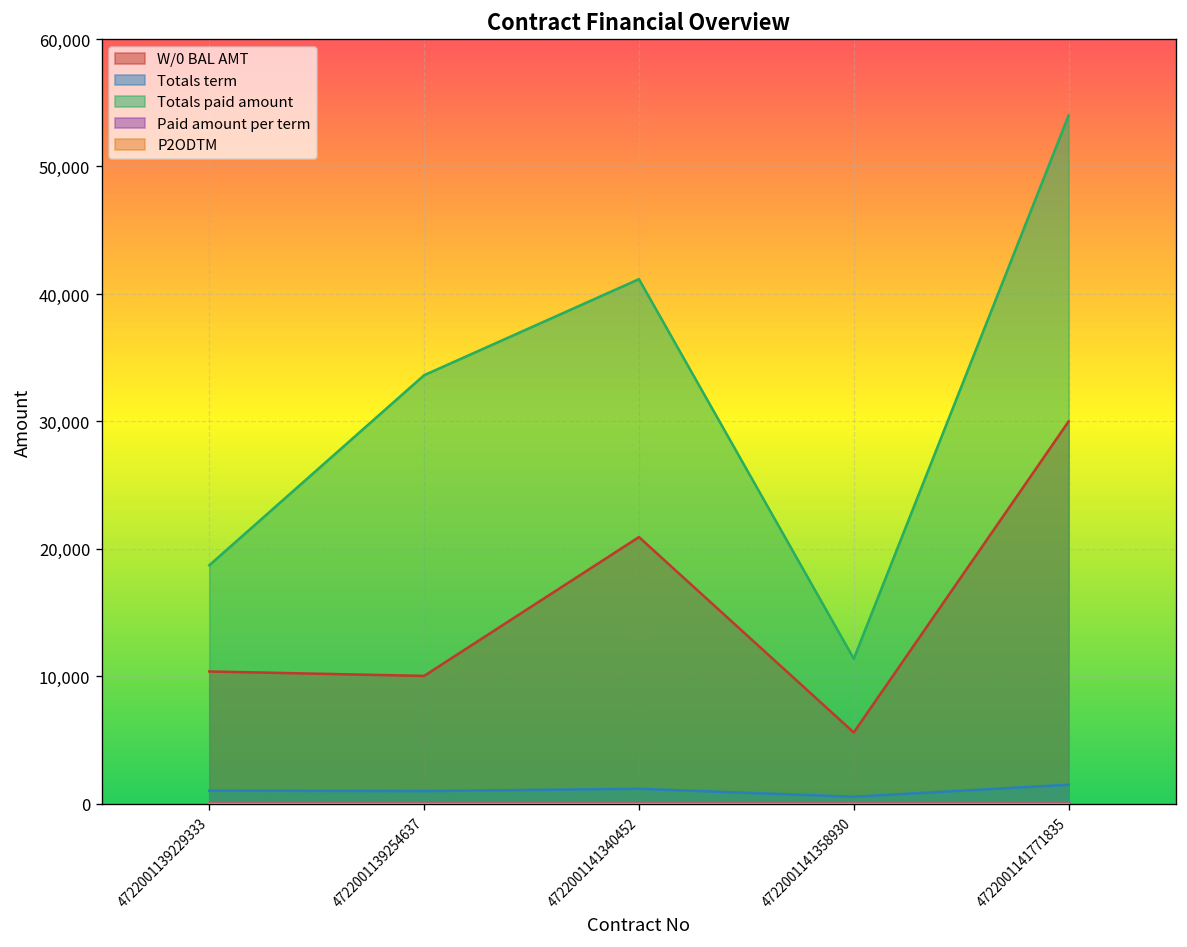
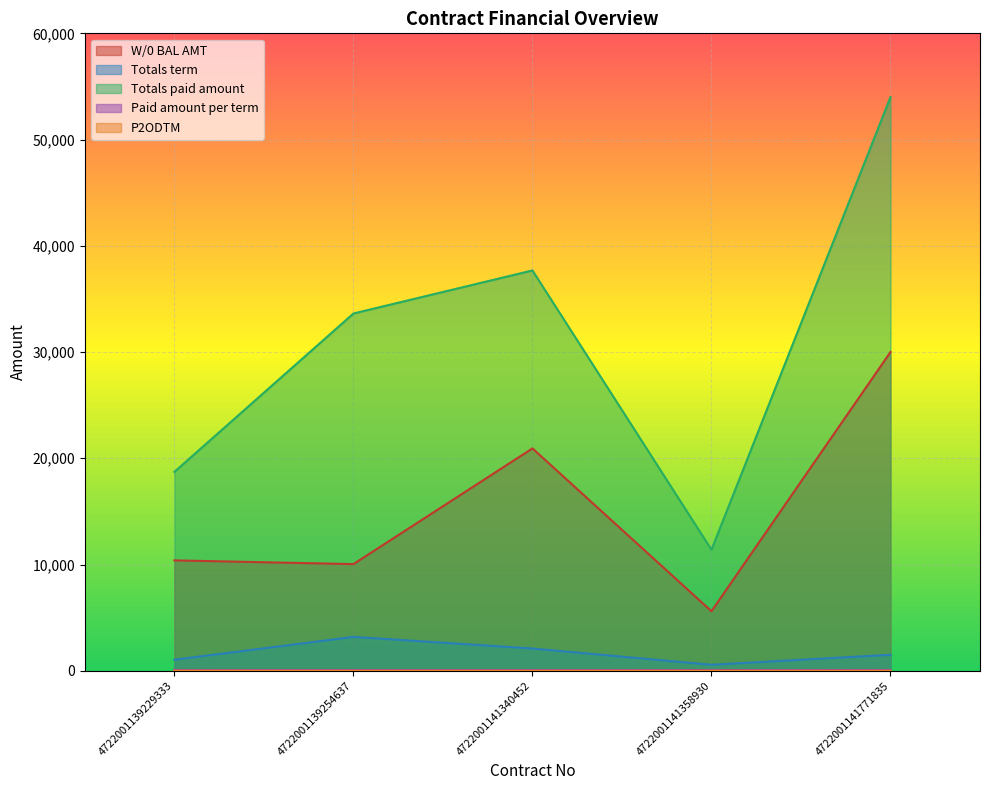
  {
    "Totals term": {
      "4722001139229333": "1,000",
-     "4722001139254637": "1,000",
-     "4722001141340452": "1,200",
+     "4722001139254637": "3,200",
+     "4722001141340452": "2,100",
      "4722001141358930": "600",
      "4722001141771835": "1,500"
    },
    "Totals paid amount": {
      "4722001139229333": "18,700",
      "4722001139254637": "33,600",
-     "4722001141340452": "41,200",
+     "4722001141340452": "37,700",
      "4722001141358930": "11,400",
      "4722001141771835": "54,000"
    }
  }
